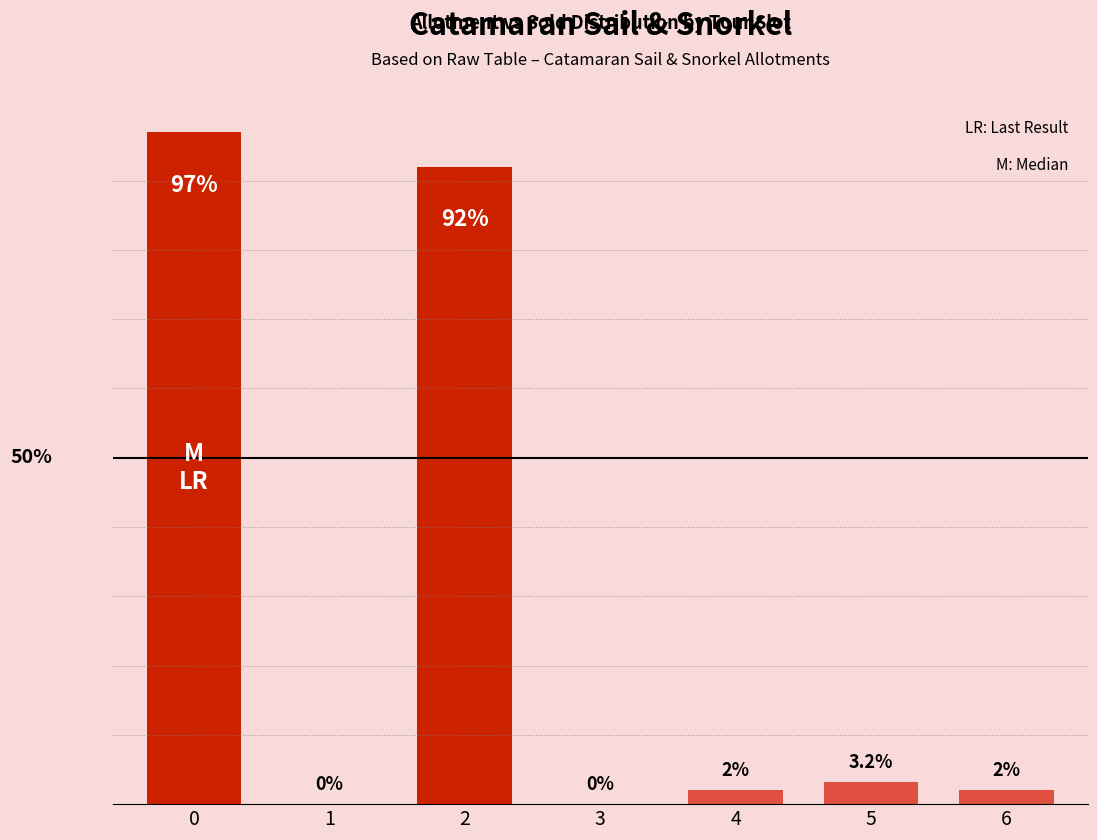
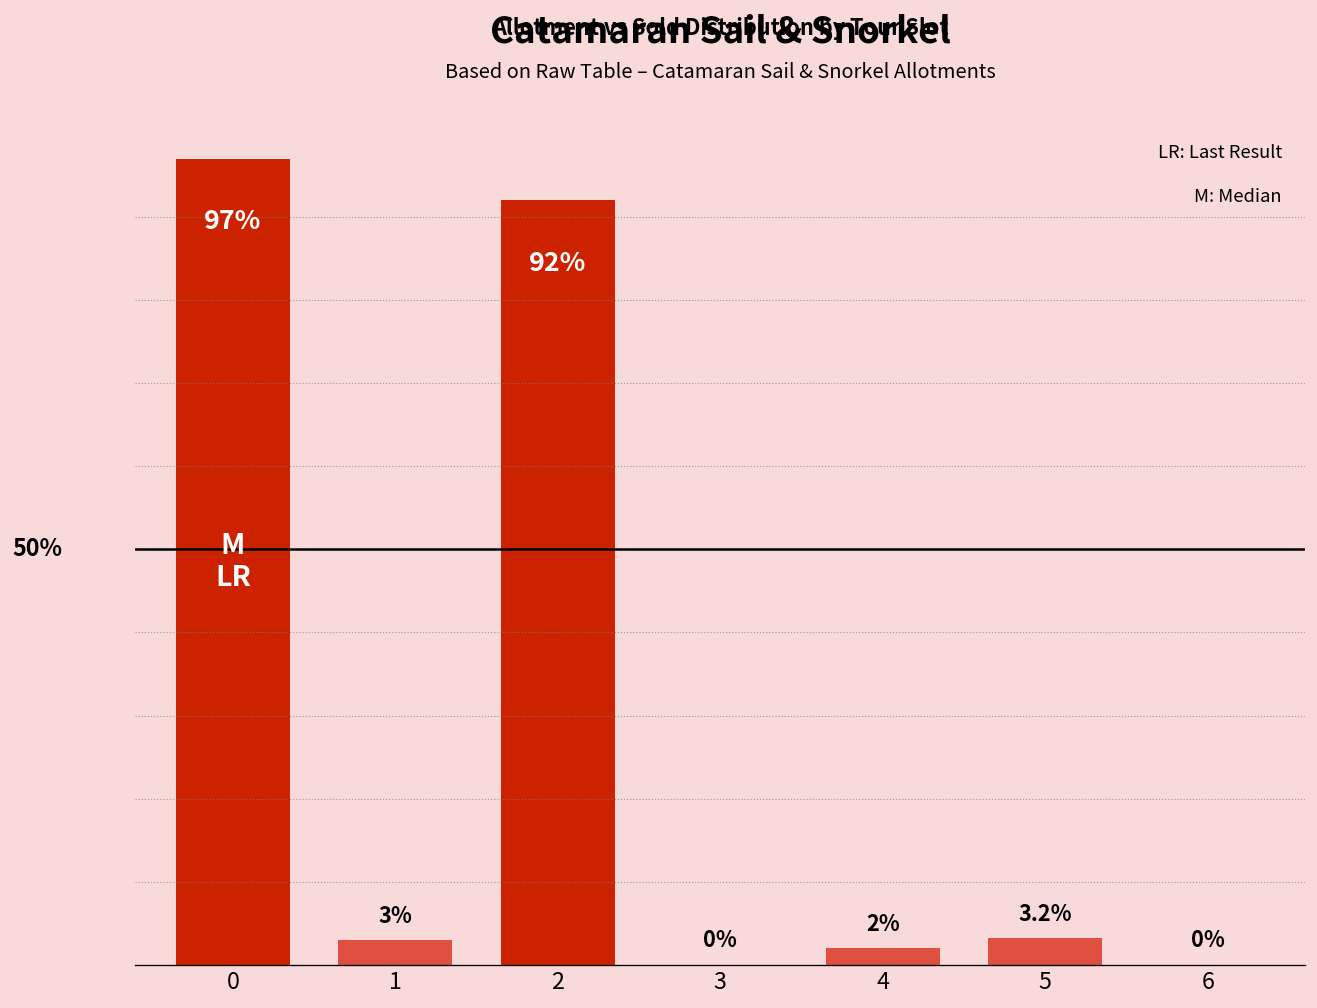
  {
    "0": "97%",
-   "1": "0%",
+   "1": "3%",
    "2": "92%",
    "3": "0%",
    "4": "2%",
    "5": "3.2%",
-   "6": "2%"
+   "6": "0%"
  }
